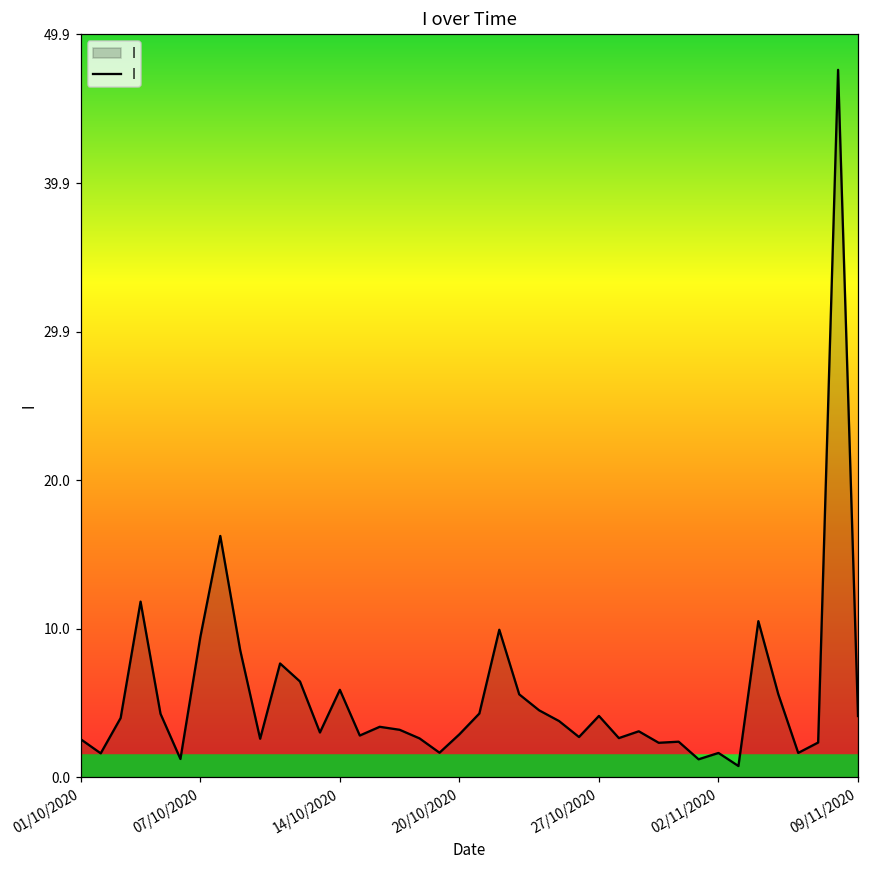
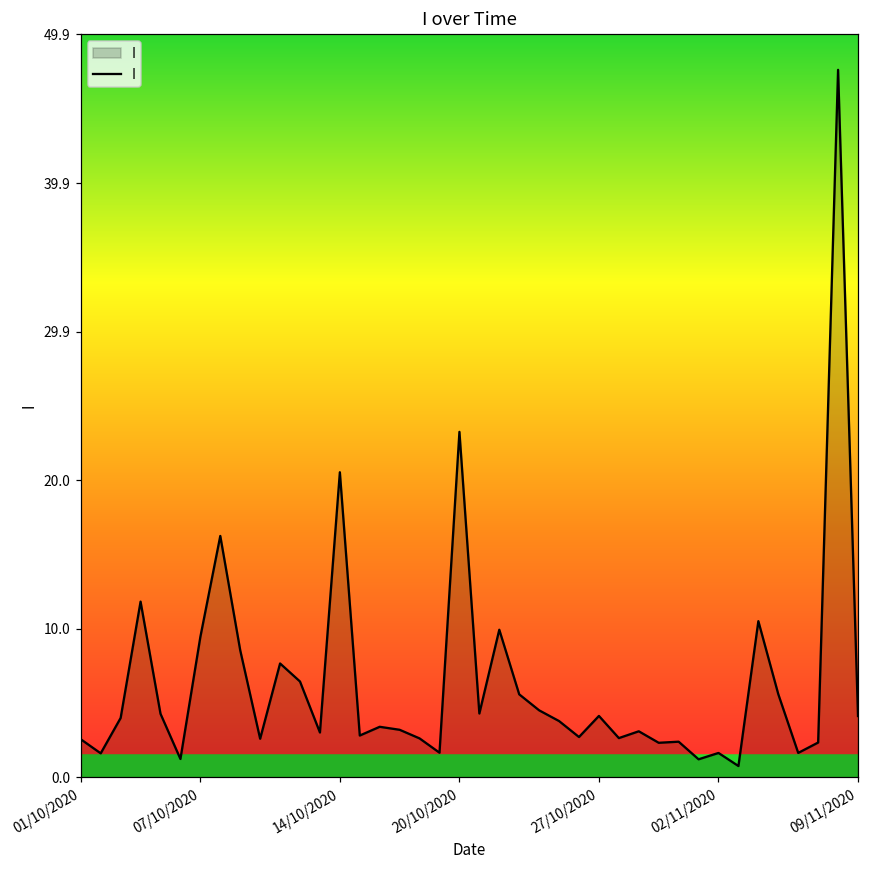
  {
    "01/10/2020": 2.6,
    "07/10/2020": 9.4,
-   "14/10/2020": 5.9,
-   "20/10/2020": 2.9,
+   "14/10/2020": 20.5,
+   "20/10/2020": 23.2,
    "27/10/2020": 4.1,
    "02/11/2020": 1.6,
    "09/11/2020": 4.1
  }
